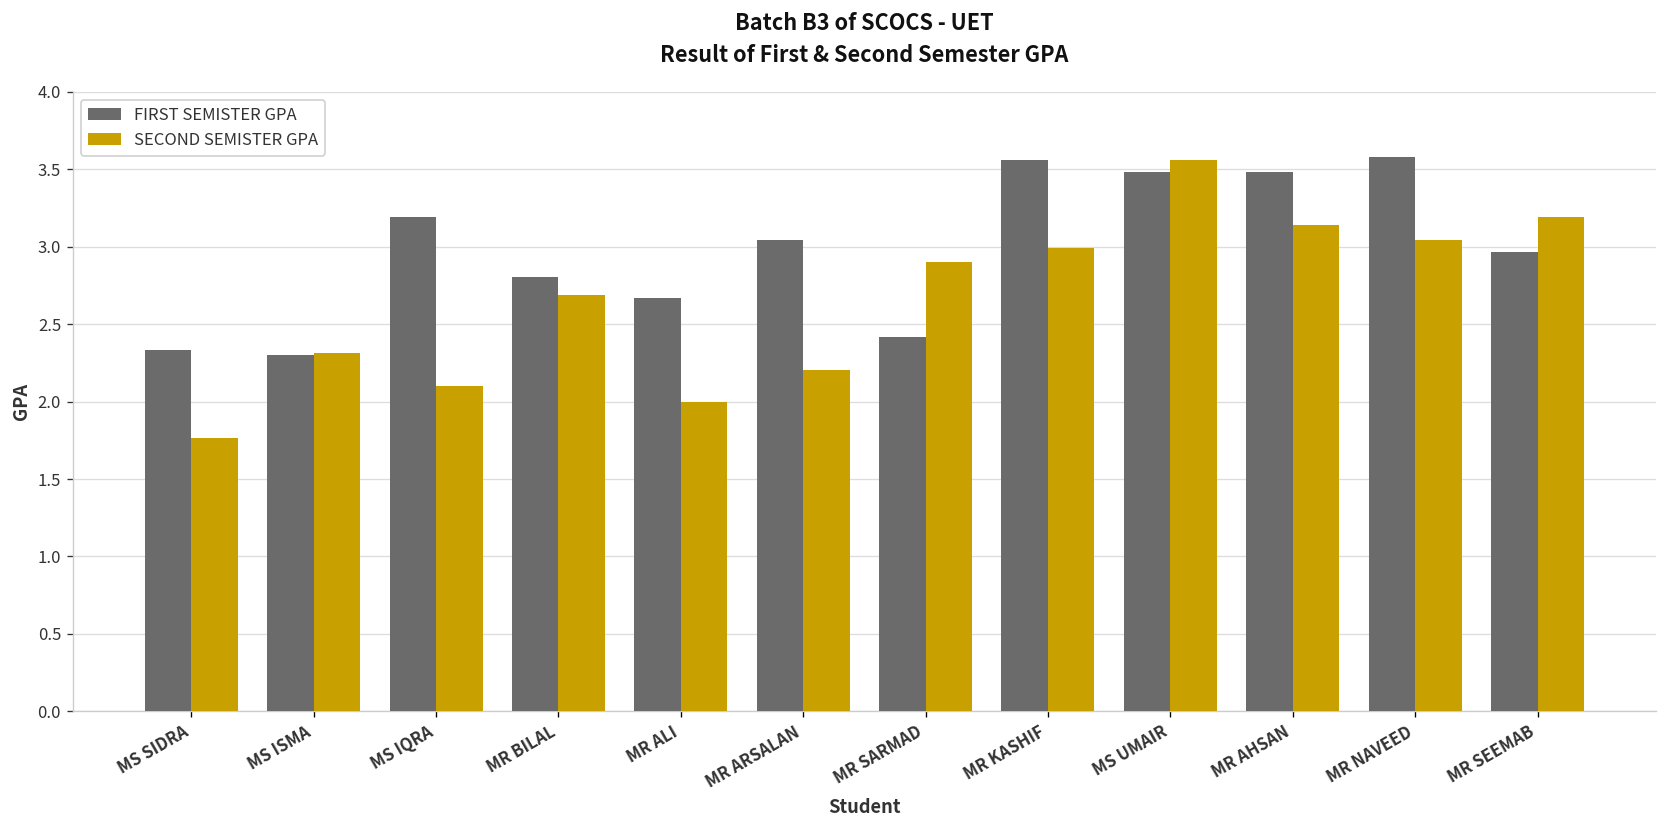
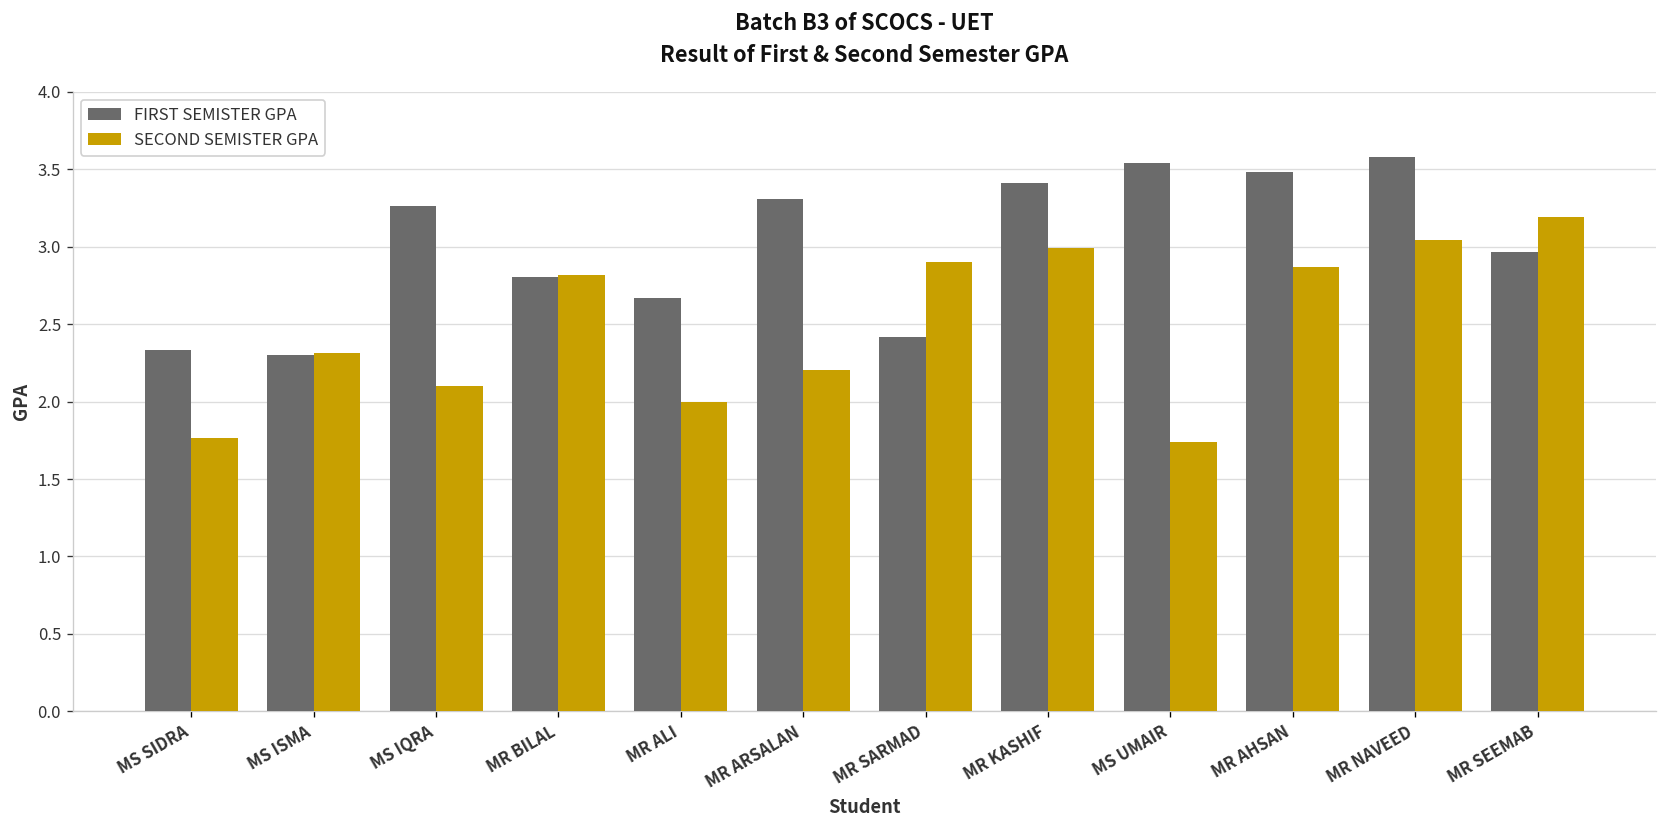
  {
    "FIRST SEMISTER GPA": {
      "MS SIDRA": 2.34,
      "MS ISMA": 2.30,
-     "MS IQRA": 3.19,
+     "MS IQRA": 3.26,
      "MR BILAL": 2.80,
      "MR ALI": 2.67,
-     "MR ARSALAN": 3.04,
+     "MR ARSALAN": 3.31,
      "MR SARMAD": 2.41,
-     "MR KASHIF": 3.56,
-     "MS UMAIR": 3.48,
+     "MR KASHIF": 3.41,
+     "MS UMAIR": 3.54,
      "MR AHSAN": 3.48,
      "MR NAVEED": 3.58,
      "MR SEEMAB": 2.96
    },
    "SECOND SEMISTER GPA": {
      "MS SIDRA": 1.76,
      "MS ISMA": 2.31,
      "MS IQRA": 2.10,
-     "MR BILAL": 2.69,
+     "MR BILAL": 2.82,
      "MR ALI": 2.00,
      "MR ARSALAN": 2.20,
      "MR SARMAD": 2.90,
      "MR KASHIF": 2.99,
-     "MS UMAIR": 3.56,
-     "MR AHSAN": 3.14,
+     "MS UMAIR": 1.74,
+     "MR AHSAN": 2.87,
      "MR NAVEED": 3.04,
      "MR SEEMAB": 3.19
    }
  }
